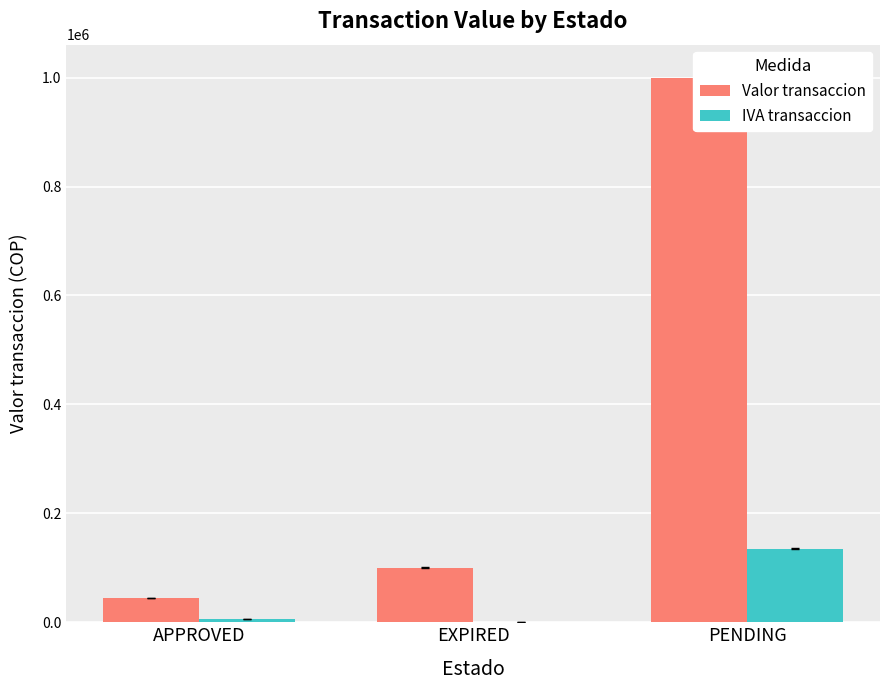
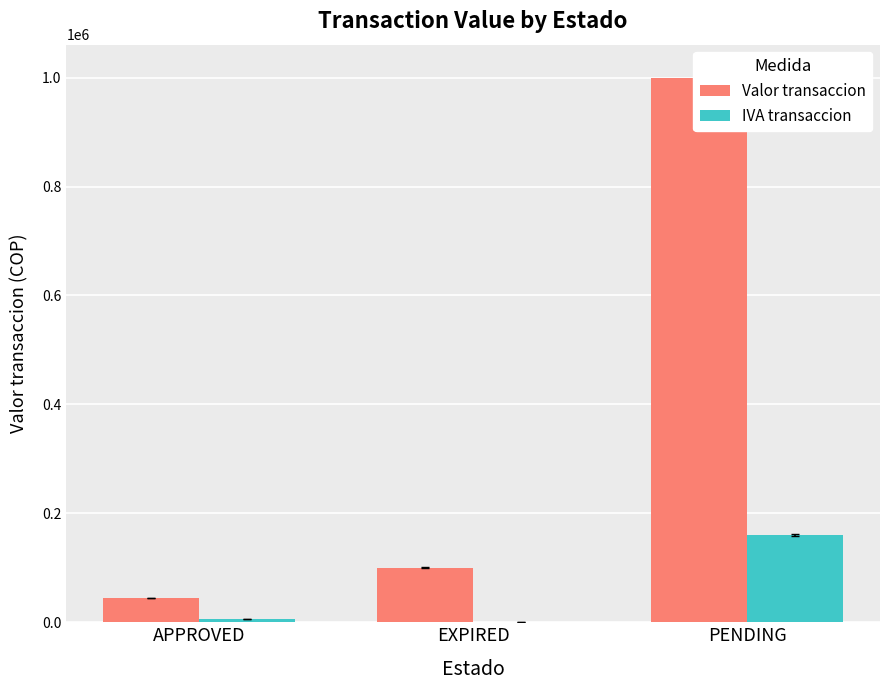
  {
    "Valor transaccion": {
      "APPROVED": 40000,
      "EXPIRED": 100000
    },
    "IVA transaccion": {
      "APPROVED": 10000,
      "EXPIRED": 0,
-     "PENDING": 140000
+     "PENDING": 160000
    }
  }
